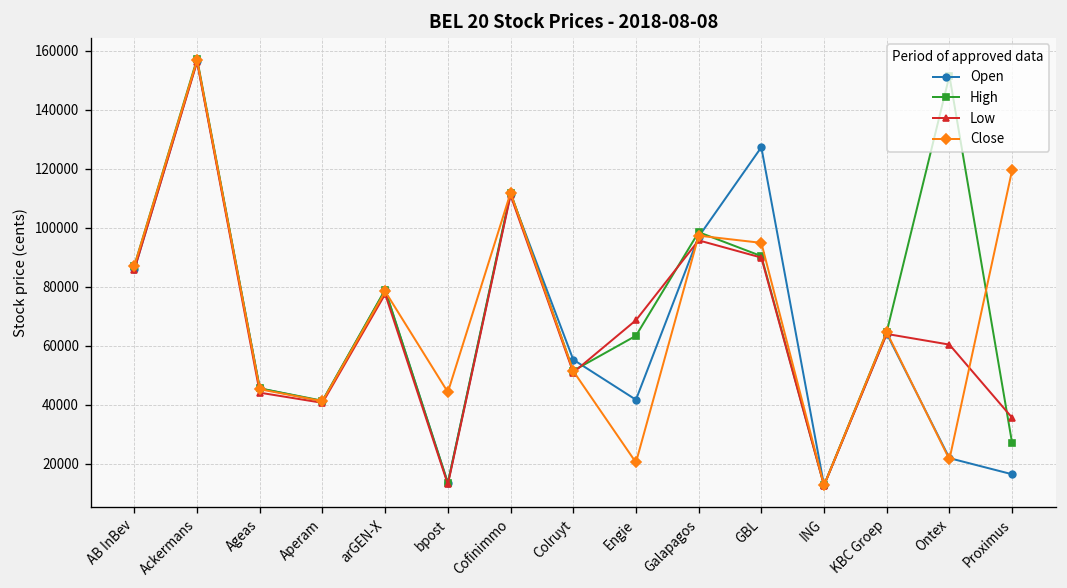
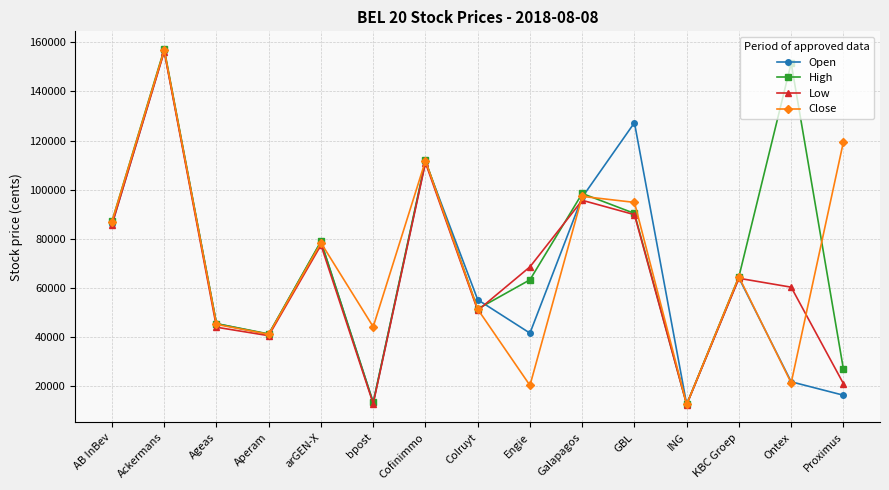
  {
    "Open": {
      "Colruyt": 55000,
      "Engie": 42000,
      "GBL": 127000,
      "Proximus": 16000
    },
    "High": {
      "Engie": 63000,
      "Galapagos": 98000,
      "Proximus": 27000
    },
    "Low": {
      "Ageas": 44000,
      "Engie": 69000,
      "Galapagos": 96000,
      "Ontex": 60000,
-     "Proximus": 36000
+     "Proximus": 21000
    },
    "Close": {
      "bpost": 44000,
      "Engie": 20000,
      "GBL": 95000,
      "Proximus": 119000
    }
  }
